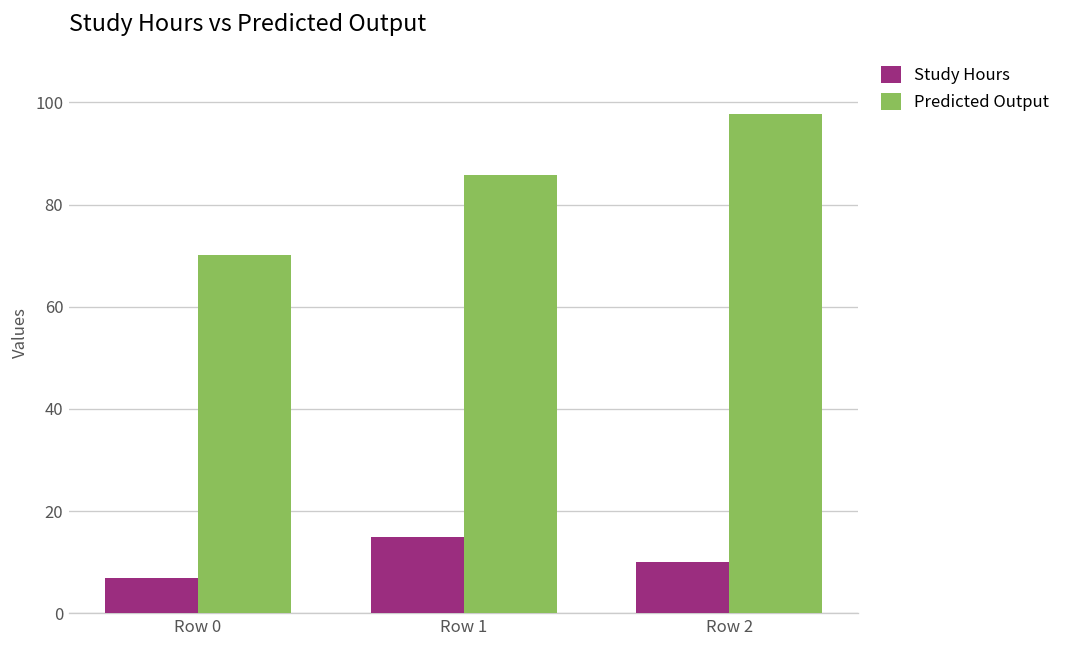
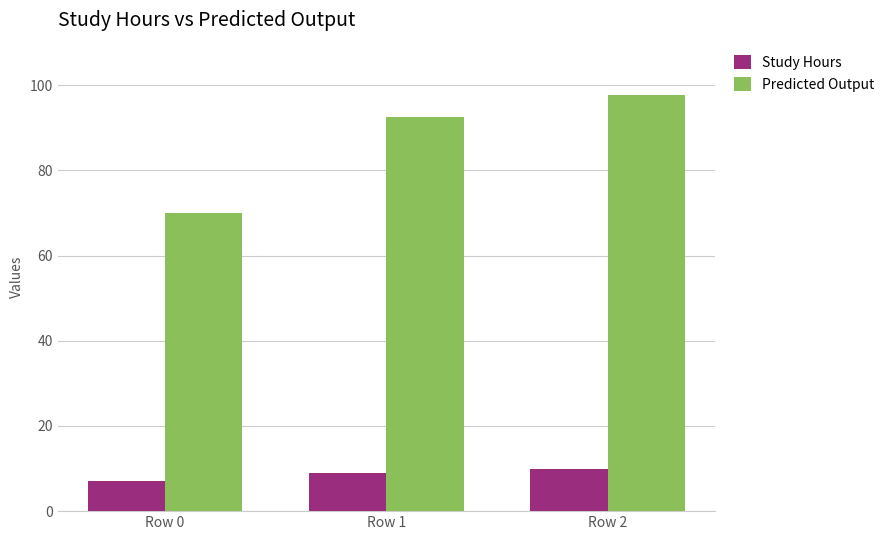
  {
    "Study Hours": {
      "Row 0": 7,
-     "Row 1": 15,
+     "Row 1": 9,
      "Row 2": 10
    },
    "Predicted Output": {
      "Row 0": 70,
-     "Row 1": 86,
+     "Row 1": 93,
      "Row 2": 98
    }
  }
